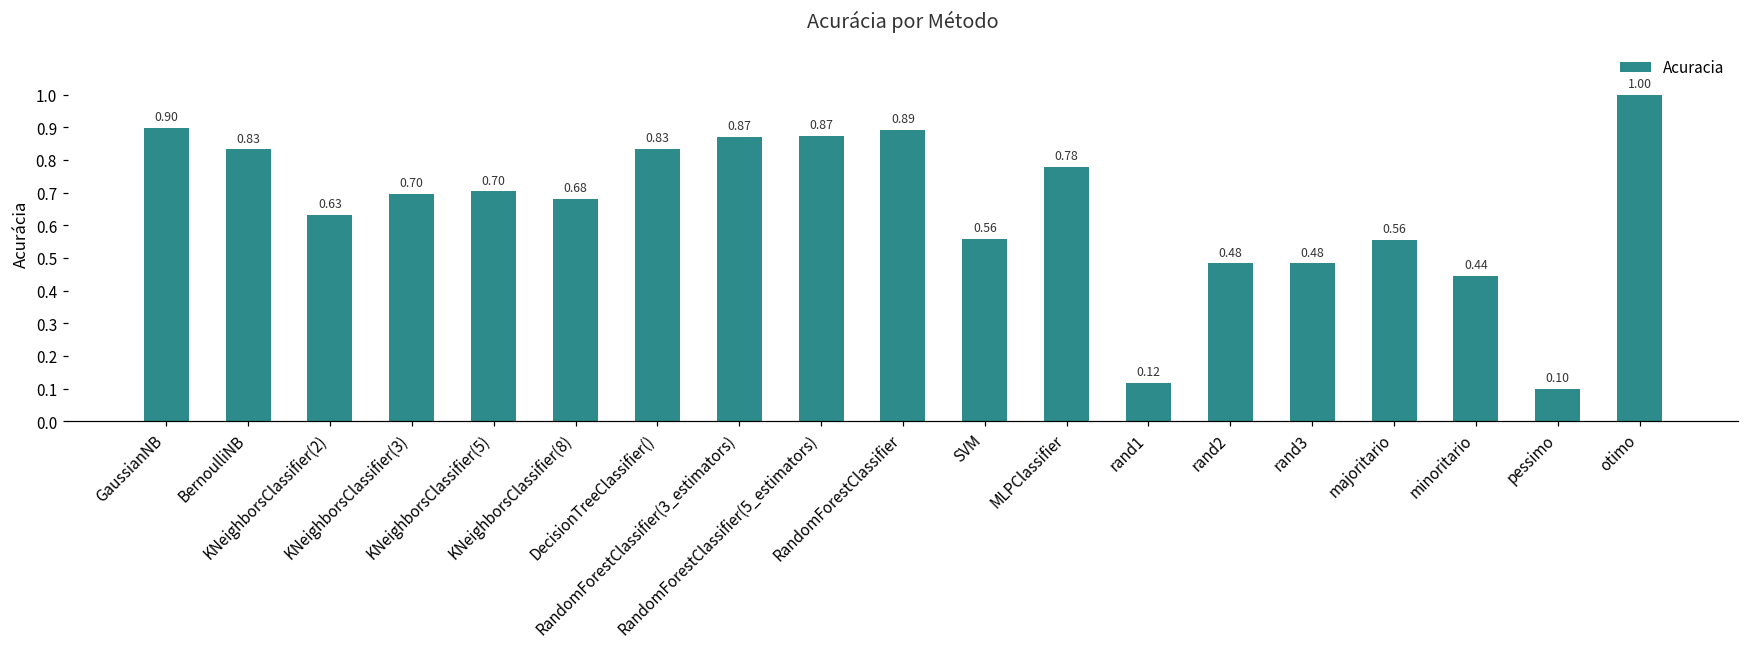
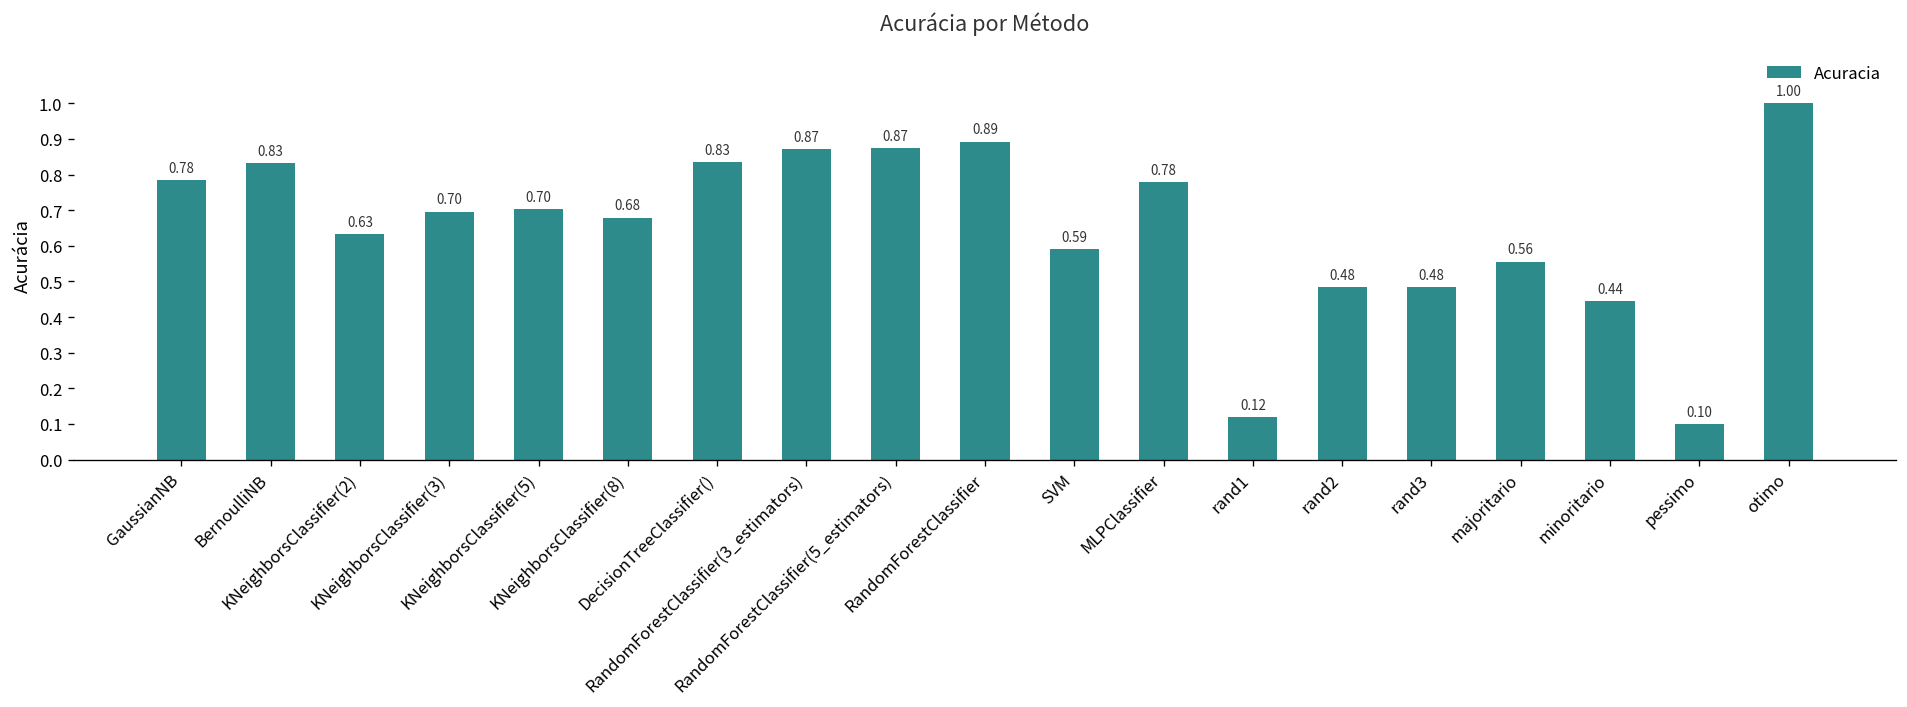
  {
-   "GaussianNB": 0.90,
+   "GaussianNB": 0.78,
    "BernoulliNB": 0.83,
    "KNeighborsClassifier(2)": 0.63,
    "KNeighborsClassifier(3)": 0.70,
    "KNeighborsClassifier(5)": 0.70,
    "KNeighborsClassifier(8)": 0.68,
    "DecisionTreeClassifier()": 0.83,
    "RandomForestClassifier(3_estimators)": 0.87,
    "RandomForestClassifier(5_estimators)": 0.87,
    "RandomForestClassifier": 0.89,
-   "SVM": 0.56,
+   "SVM": 0.59,
    "MLPClassifier": 0.78,
    "rand1": 0.12,
    "rand2": 0.48,
    "rand3": 0.48,
    "majoritario": 0.56,
    "minoritario": 0.44,
    "pessimo": 0.10,
    "otimo": 1.00
  }
